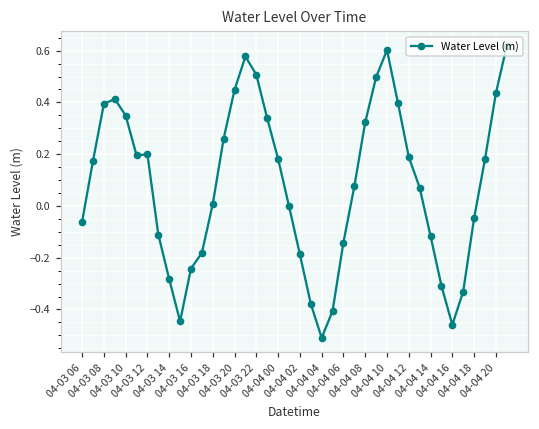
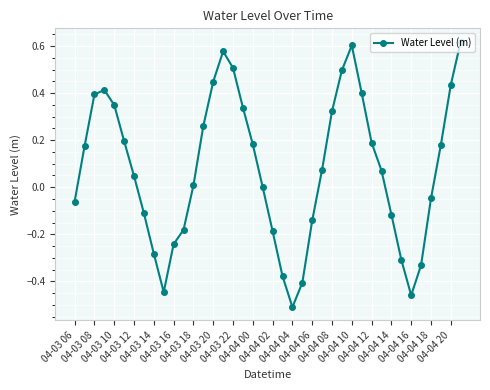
  {
    "04-03 06": -0.06,
    "04-03 08": 0.39,
    "04-03 10": 0.35,
-   "04-03 12": 0.20,
+   "04-03 12": 0.05,
    "04-03 14": -0.28,
    "04-03 16": -0.24,
    "04-03 18": 0.01,
    "04-03 20": 0.45,
    "04-03 22": 0.51,
    "04-04 00": 0.18,
    "04-04 02": -0.19,
    "04-04 04": -0.51,
    "04-04 06": -0.14,
    "04-04 08": 0.32,
    "04-04 10": 0.60,
    "04-04 12": 0.19,
    "04-04 14": -0.12,
    "04-04 16": -0.46,
    "04-04 18": -0.05,
    "04-04 20": 0.44
  }
